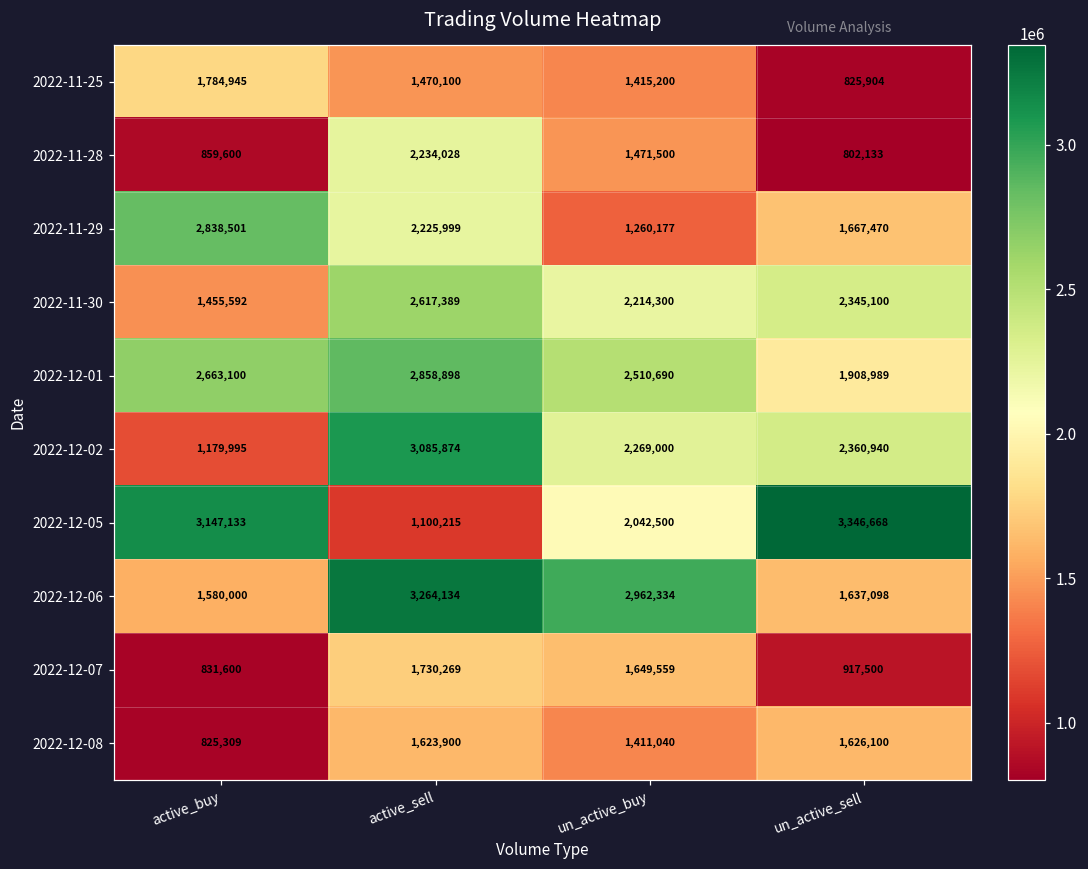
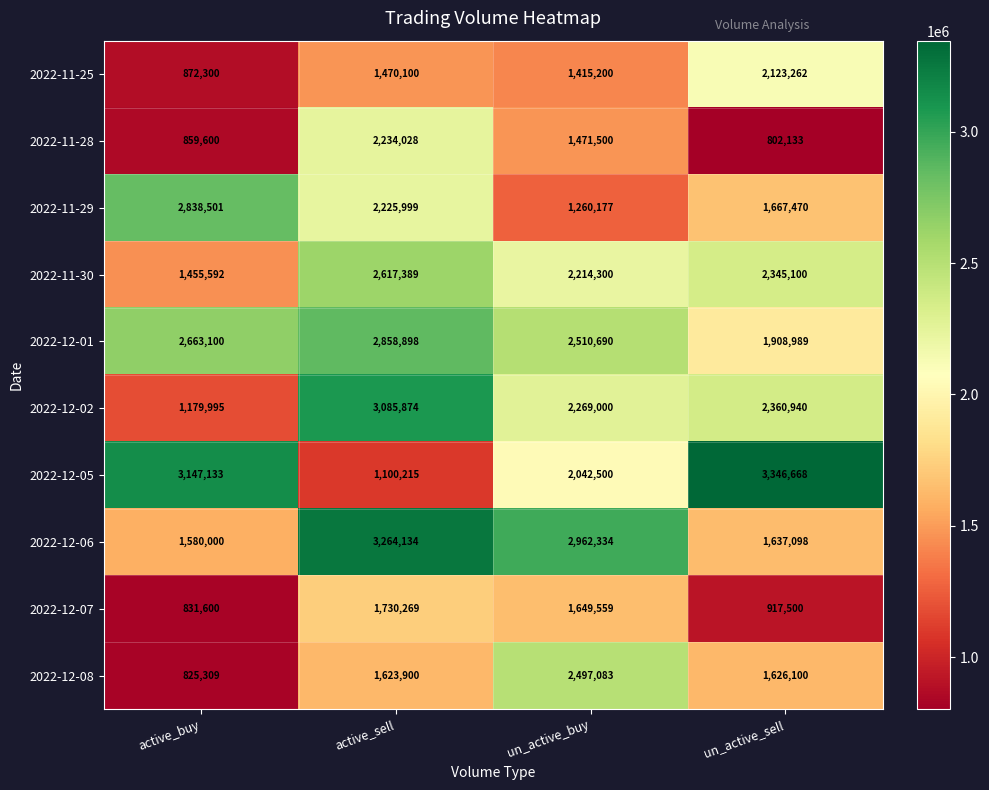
  {
    "2022-11-25": {
-     "active_buy": "1,784,945",
+     "active_buy": "872,300",
      "active_sell": "1,470,100",
      "un_active_buy": "1,415,200",
-     "un_active_sell": "825,904"
+     "un_active_sell": "2,123,262"
    },
    "2022-11-28": {
      "active_buy": "859,600",
      "active_sell": "2,234,028",
      "un_active_buy": "1,471,500",
      "un_active_sell": "802,133"
    },
    "2022-11-29": {
      "active_buy": "2,838,501",
      "active_sell": "2,225,999",
      "un_active_buy": "1,260,177",
      "un_active_sell": "1,667,470"
    },
    "2022-11-30": {
      "active_buy": "1,455,592",
      "active_sell": "2,617,389",
      "un_active_buy": "2,214,300",
      "un_active_sell": "2,345,100"
    },
    "2022-12-01": {
      "active_buy": "2,663,100",
      "active_sell": "2,858,898",
      "un_active_buy": "2,510,690",
      "un_active_sell": "1,908,989"
    },
    "2022-12-02": {
      "active_buy": "1,179,995",
      "active_sell": "3,085,874",
      "un_active_buy": "2,269,000",
      "un_active_sell": "2,360,940"
    },
    "2022-12-05": {
      "active_buy": "3,147,133",
      "active_sell": "1,100,215",
      "un_active_buy": "2,042,500",
      "un_active_sell": "3,346,668"
    },
    "2022-12-06": {
      "active_buy": "1,580,000",
      "active_sell": "3,264,134",
      "un_active_buy": "2,962,334",
      "un_active_sell": "1,637,098"
    },
    "2022-12-07": {
      "active_buy": "831,600",
      "active_sell": "1,730,269",
      "un_active_buy": "1,649,559",
      "un_active_sell": "917,500"
    },
    "2022-12-08": {
      "active_buy": "825,309",
      "active_sell": "1,623,900",
-     "un_active_buy": "1,411,040",
+     "un_active_buy": "2,497,083",
      "un_active_sell": "1,626,100"
    }
  }
